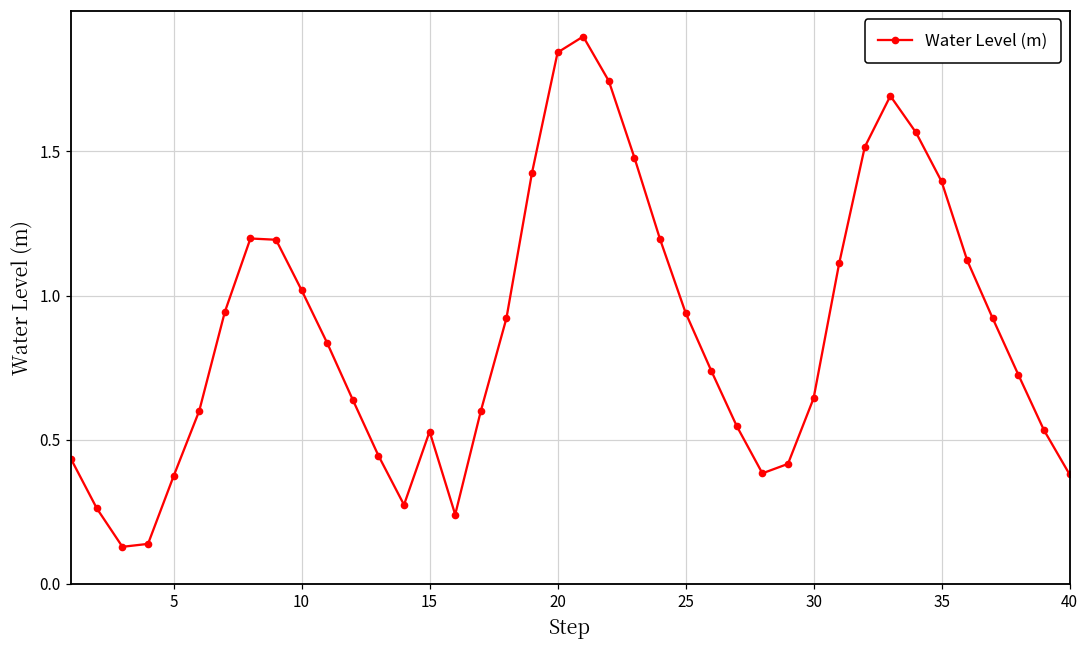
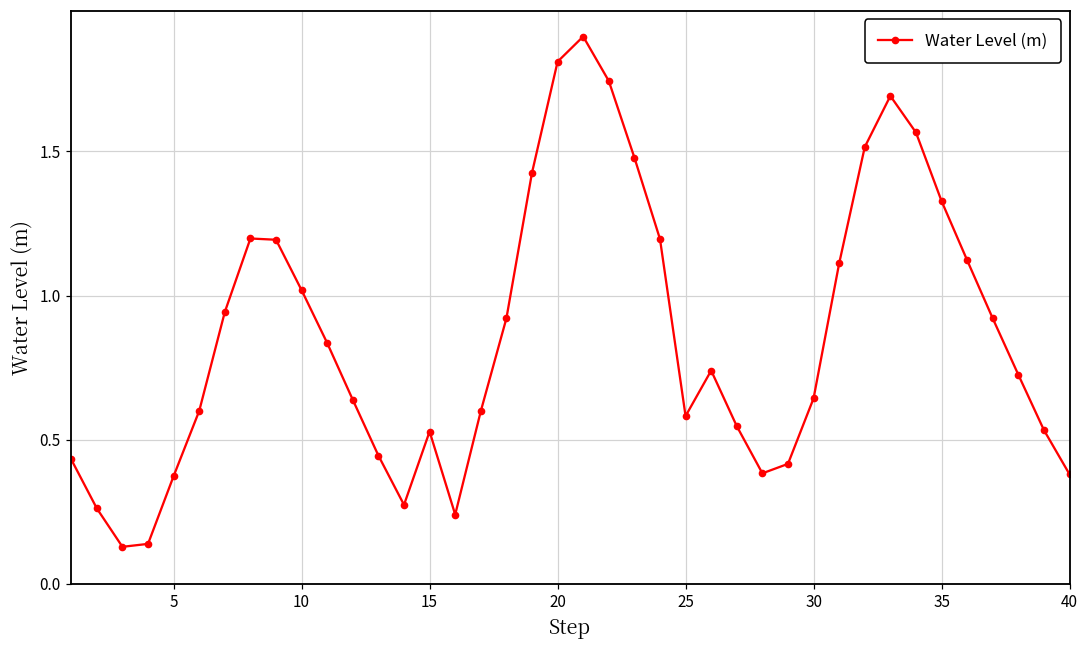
  {
    "5": 0.37,
    "10": 1.02,
    "15": 0.53,
-   "20": 1.84,
-   "25": 0.94,
+   "20": 1.81,
+   "25": 0.58,
    "30": 0.64,
-   "35": 1.40,
+   "35": 1.33,
    "40": 0.38
  }
